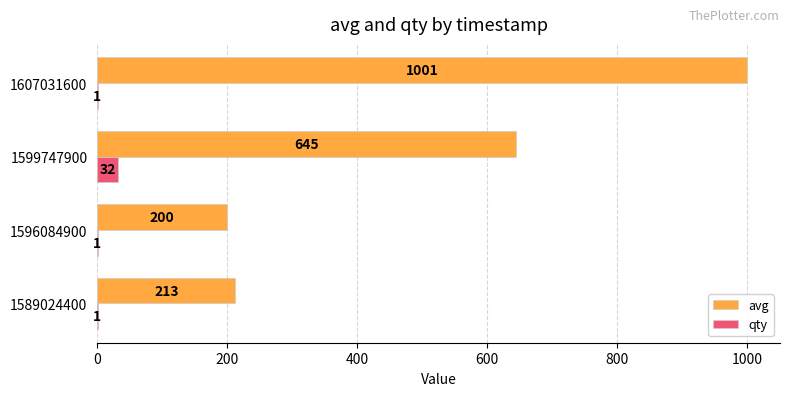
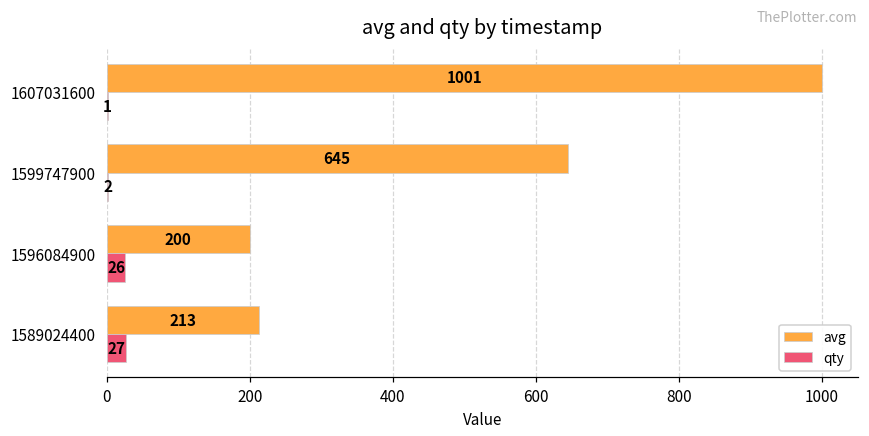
  {
    "avg": {
      "1607031600": 1001,
      "1599747900": 645,
      "1596084900": 200,
      "1589024400": 213
    },
    "qty": {
      "1607031600": 1,
-     "1599747900": 32,
-     "1596084900": 1,
-     "1589024400": 1
+     "1599747900": 2,
+     "1596084900": 26,
+     "1589024400": 27
    }
  }
